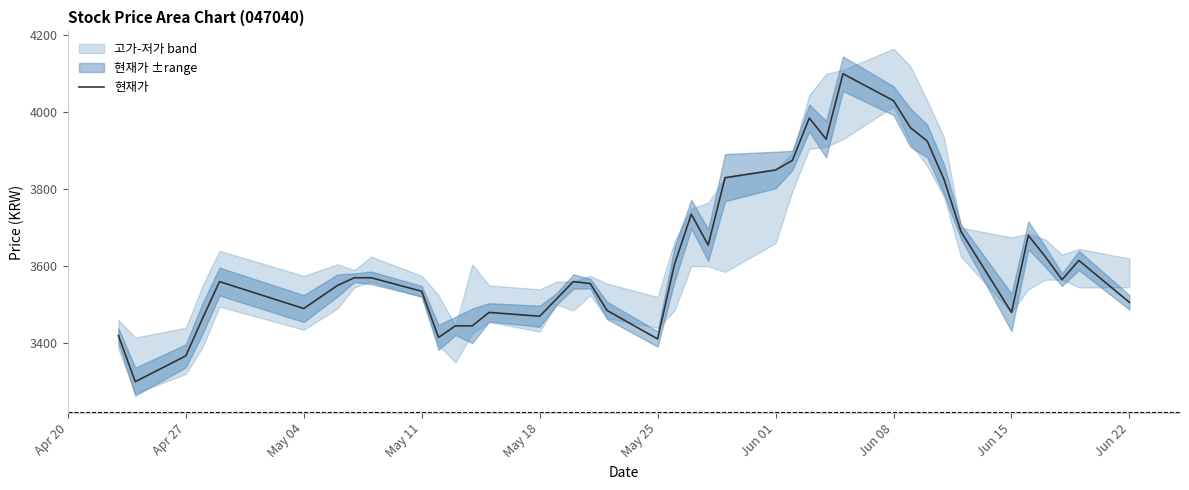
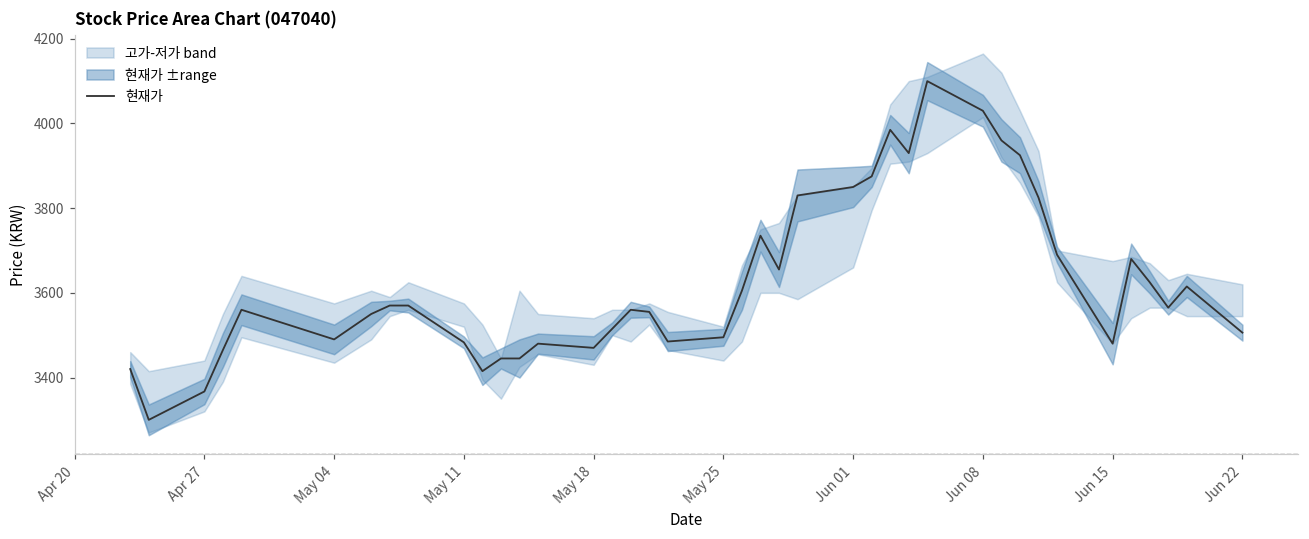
  {
    "현재가": {
      "Apr 27": 3370,
      "May 04": 3490,
-     "May 11": 3540,
+     "May 11": 3480,
      "May 18": 3470,
-     "May 25": 3410,
+     "May 25": 3500,
      "Jun 08": 4030,
      "Jun 15": 3480,
      "Jun 22": 3510
    }
  }
